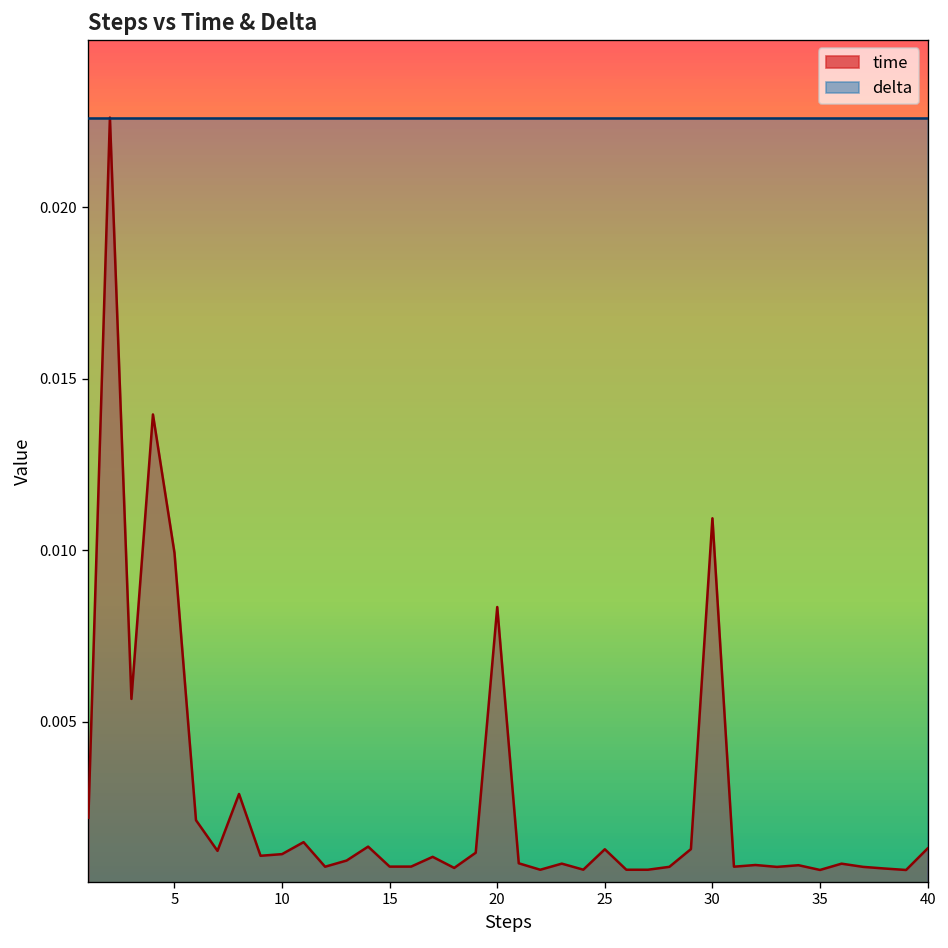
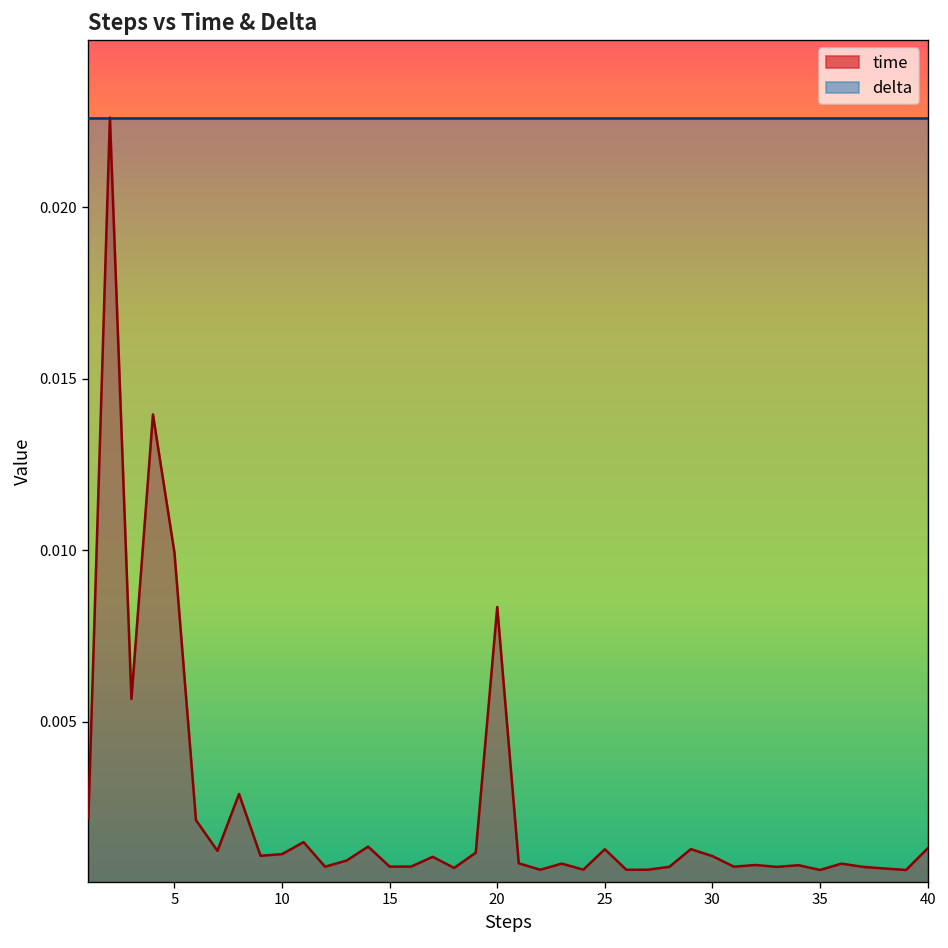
  {
    "time": {
      "5": 0.0099,
      "10": 0.0011,
      "15": 0.0008,
      "20": 0.0083,
      "25": 0.0013,
-     "30": 0.0109,
+     "30": 0.0011,
      "35": 0.0007,
      "40": 0.0013
    },
    "delta": {
      "5": 0.0226,
      "10": 0.0226,
      "15": 0.0226,
      "20": 0.0226,
      "25": 0.0226,
      "30": 0.0226,
      "35": 0.0226,
      "40": 0.0226
    }
  }
